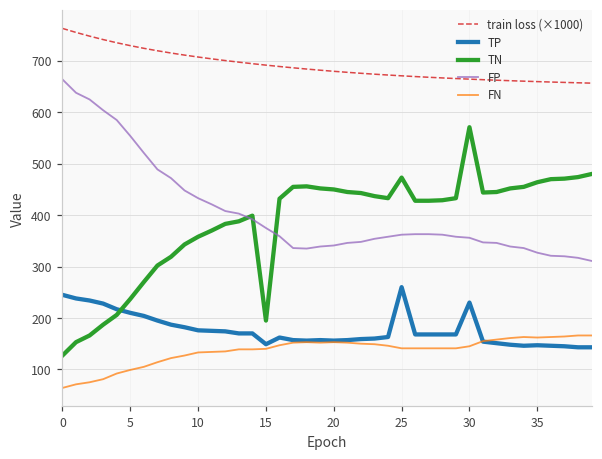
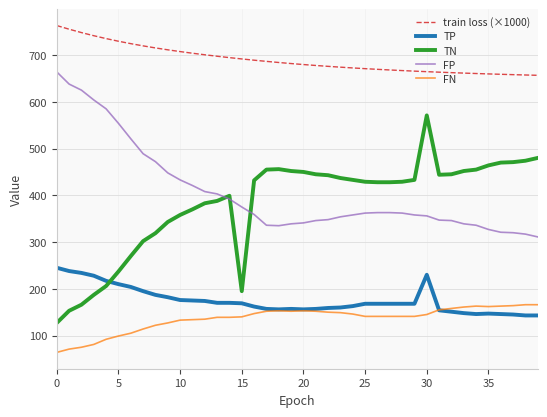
  {
    "train loss (×1000)": {
      "0": 760,
      "5": 730,
      "10": 710,
      "15": 690,
      "20": 680,
      "25": 670,
      "30": 660,
      "35": 660
    },
    "TP": {
      "0": 250,
      "5": 210,
      "10": 180,
-     "15": 150,
-     "25": 260,
+     "15": 170,
+     "25": 170,
      "30": 230,
      "35": 150
    },
    "TN": {
      "0": 130,
      "5": 240,
      "10": 360,
      "15": 200,
      "20": 450,
-     "25": 470,
+     "25": 430,
      "30": 570,
      "35": 460
    },
    "FP": {
      "0": 660,
      "5": 550,
      "10": 430,
      "15": 380,
      "20": 340,
      "25": 360,
      "30": 360,
      "35": 330
    },
    "FN": {
      "0": 60,
      "5": 100,
      "10": 130,
      "15": 140,
      "25": 140,
      "30": 150,
      "35": 160
    }
  }
